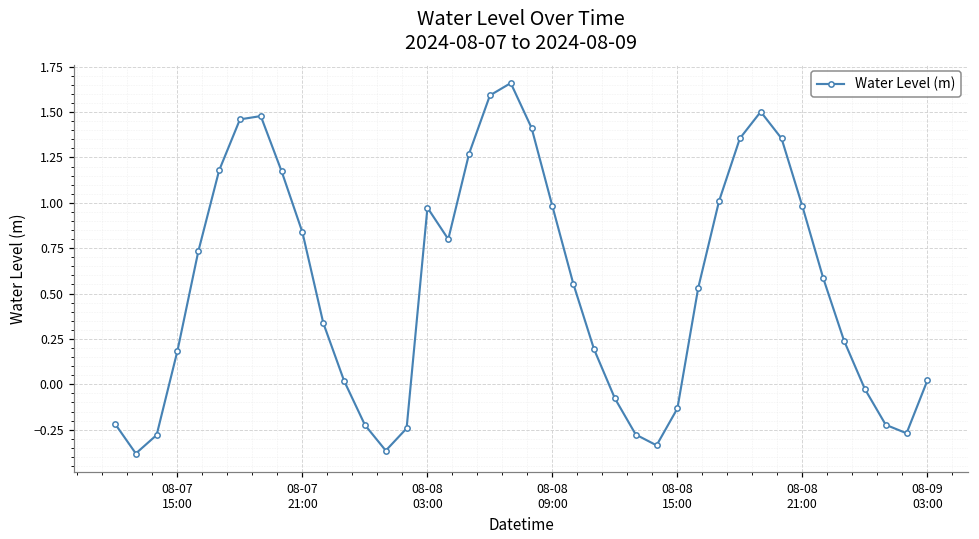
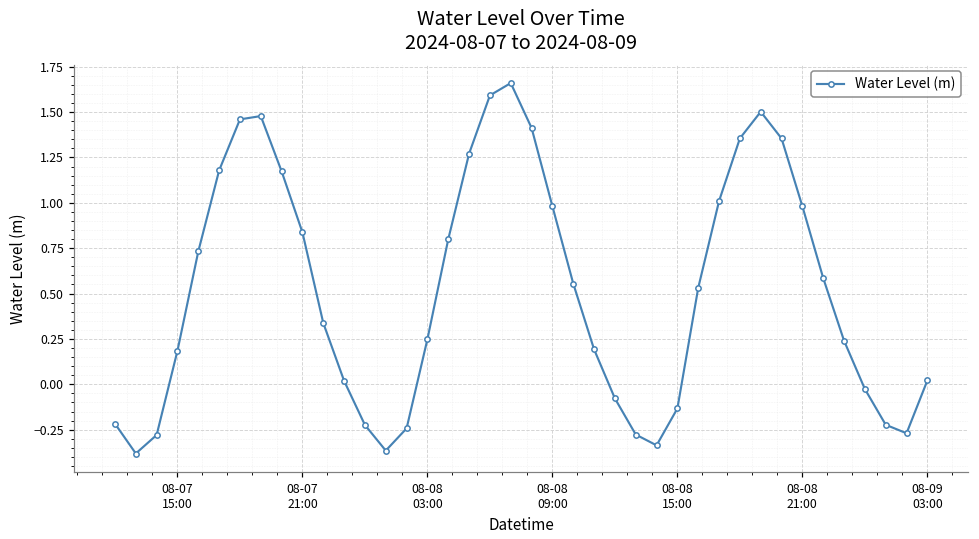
  {
    "08-07 15:00": 0.18,
    "08-07 21:00": 0.84,
-   "08-08 03:00": 0.97,
+   "08-08 03:00": 0.25,
    "08-08 09:00": 0.98,
    "08-08 15:00": -0.13,
    "08-08 21:00": 0.98,
    "08-09 03:00": 0.02
  }
